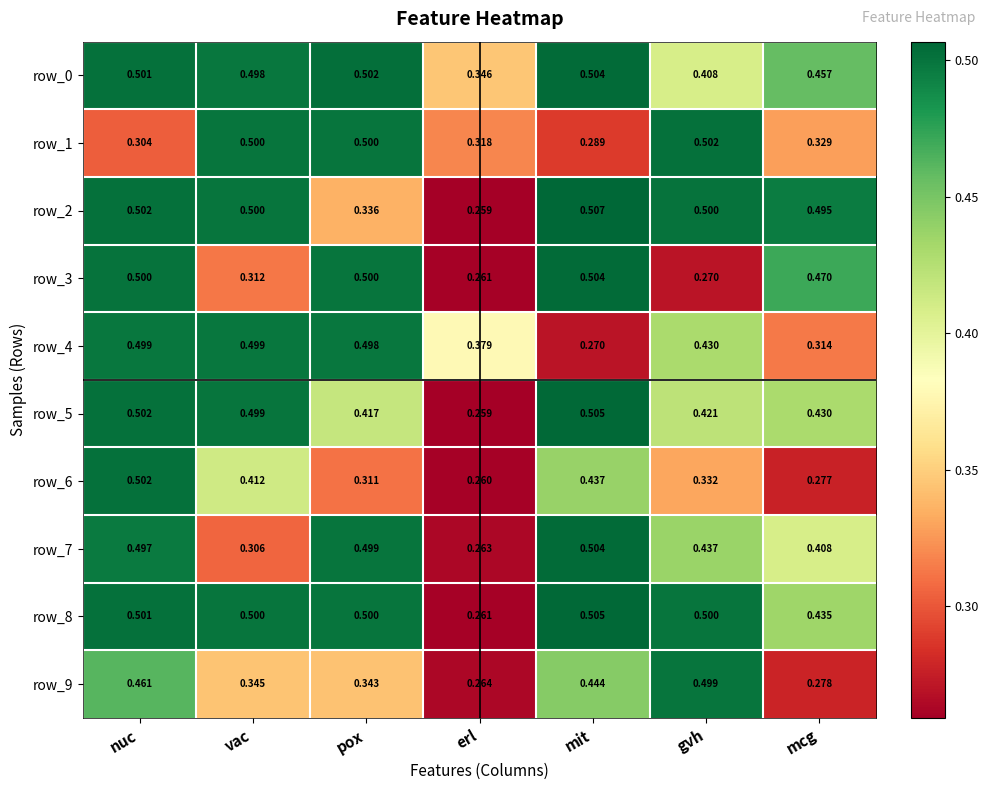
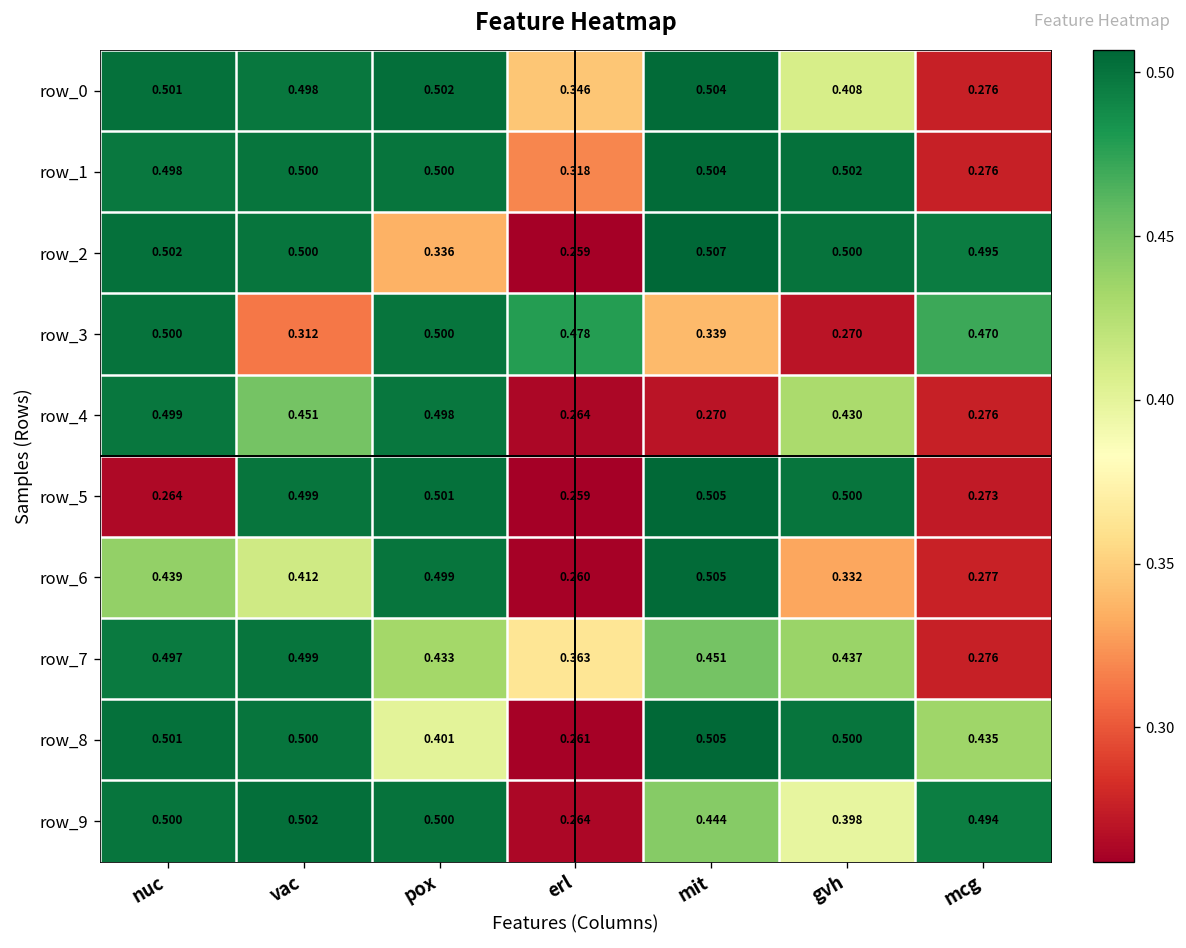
  {
    "row_0": {
      "nuc": 0.501,
      "vac": 0.498,
      "pox": 0.502,
      "erl": 0.346,
      "mit": 0.504,
      "gvh": 0.408,
-     "mcg": 0.457
+     "mcg": 0.276
    },
    "row_1": {
-     "nuc": 0.304,
+     "nuc": 0.498,
      "vac": 0.500,
      "pox": 0.500,
      "erl": 0.318,
-     "mit": 0.289,
+     "mit": 0.504,
      "gvh": 0.502,
-     "mcg": 0.329
+     "mcg": 0.276
    },
    "row_2": {
      "nuc": 0.502,
      "vac": 0.500,
      "pox": 0.336,
      "erl": 0.259,
      "mit": 0.507,
      "gvh": 0.500,
      "mcg": 0.495
    },
    "row_3": {
      "nuc": 0.500,
      "vac": 0.312,
      "pox": 0.500,
-     "erl": 0.261,
-     "mit": 0.504,
+     "erl": 0.478,
+     "mit": 0.339,
      "gvh": 0.270,
      "mcg": 0.470
    },
    "row_4": {
      "nuc": 0.499,
-     "vac": 0.499,
+     "vac": 0.451,
      "pox": 0.498,
-     "erl": 0.379,
+     "erl": 0.264,
      "mit": 0.270,
      "gvh": 0.430,
-     "mcg": 0.314
+     "mcg": 0.276
    },
    "row_5": {
-     "nuc": 0.502,
+     "nuc": 0.264,
      "vac": 0.499,
-     "pox": 0.417,
+     "pox": 0.501,
      "erl": 0.259,
      "mit": 0.505,
-     "gvh": 0.421,
-     "mcg": 0.430
+     "gvh": 0.500,
+     "mcg": 0.273
    },
    "row_6": {
-     "nuc": 0.502,
+     "nuc": 0.439,
      "vac": 0.412,
-     "pox": 0.311,
+     "pox": 0.499,
      "erl": 0.260,
-     "mit": 0.437,
+     "mit": 0.505,
      "gvh": 0.332,
      "mcg": 0.277
    },
    "row_7": {
      "nuc": 0.497,
-     "vac": 0.306,
-     "pox": 0.499,
-     "erl": 0.263,
-     "mit": 0.504,
+     "vac": 0.499,
+     "pox": 0.433,
+     "erl": 0.363,
+     "mit": 0.451,
      "gvh": 0.437,
-     "mcg": 0.408
+     "mcg": 0.276
    },
    "row_8": {
      "nuc": 0.501,
      "vac": 0.500,
-     "pox": 0.500,
+     "pox": 0.401,
      "erl": 0.261,
      "mit": 0.505,
      "gvh": 0.500,
      "mcg": 0.435
    },
    "row_9": {
-     "nuc": 0.461,
-     "vac": 0.345,
-     "pox": 0.343,
+     "nuc": 0.500,
+     "vac": 0.502,
+     "pox": 0.500,
      "erl": 0.264,
      "mit": 0.444,
-     "gvh": 0.499,
-     "mcg": 0.278
+     "gvh": 0.398,
+     "mcg": 0.494
    }
  }
